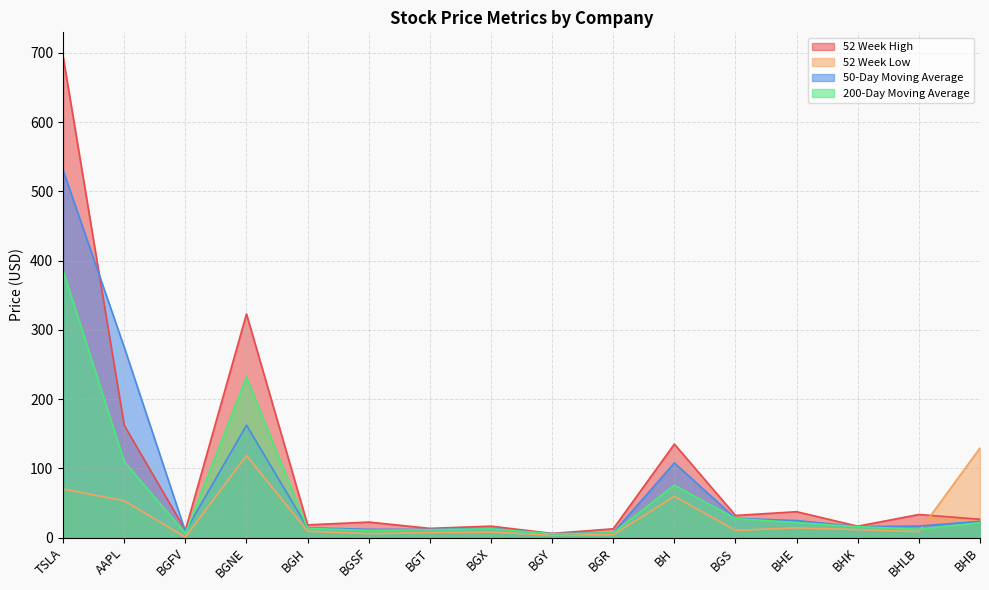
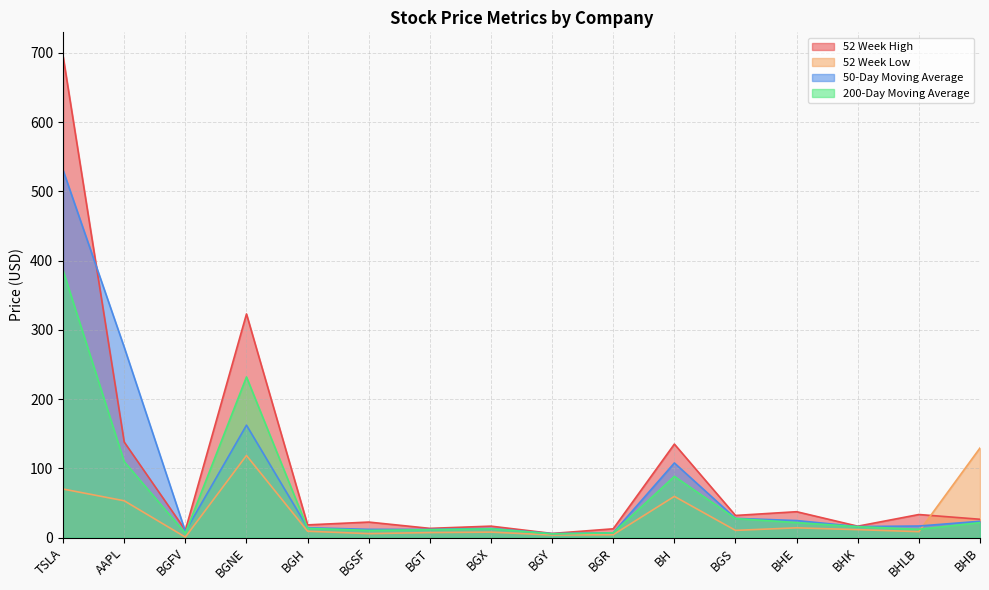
  {
    "52 Week High": {
      "TSLA": 700,
-     "AAPL": 160,
+     "AAPL": 140,
      "BGNE": 320,
      "BGH": 20,
      "BGSF": 20,
      "BGR": 10,
      "BH": 140,
      "BGS": 30,
      "BHE": 40,
      "BHLB": 30
    },
    "52 Week Low": {
      "TSLA": 70,
      "AAPL": 50,
      "BGFV": 0,
      "BGNE": 120,
      "BGH": 10,
      "BGSF": 10,
      "BGT": 10,
      "BGX": 10,
      "BH": 60,
      "BGS": 10,
      "BHE": 10,
      "BHK": 10,
      "BHB": 130
    },
    "50-Day Moving Average": {
      "TSLA": 530,
      "AAPL": 270,
      "BGNE": 160,
      "BH": 110,
      "BHLB": 20
    },
    "200-Day Moving Average": {
      "TSLA": 390,
      "AAPL": 110,
      "BGNE": 230,
-     "BH": 80
+     "BH": 90
    }
  }
